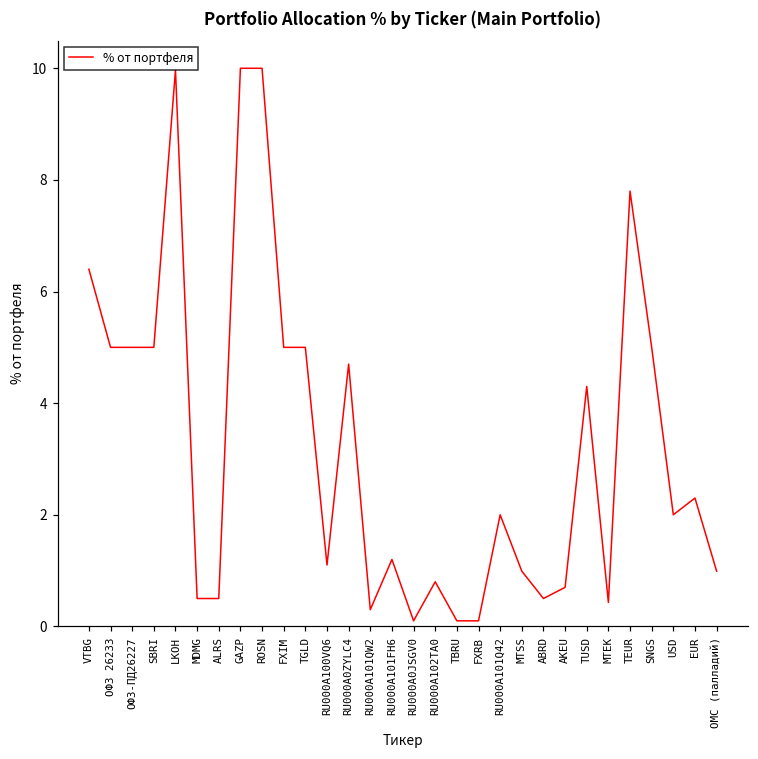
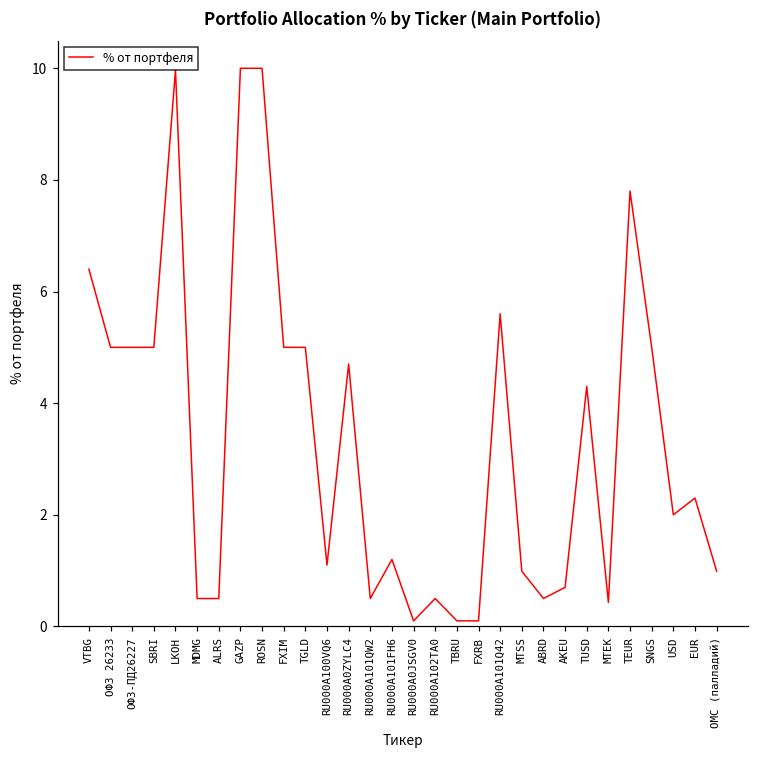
  {
    "VTBG": 6.4,
    "ОФЗ 26233": 5.0,
    "ОФЗ-ПД26227": 5.0,
    "SBRI": 5.0,
    "LKOH": 10.0,
    "MDMG": 0.5,
    "ALRS": 0.5,
    "GAZP": 10.0,
    "ROSN": 10.0,
    "FXIM": 5.0,
    "TGLD": 5.0,
    "RU000A100VQ6": 1.1,
    "RU000A0ZYLC4": 4.7,
-   "RU000A101QW2": 0.3,
+   "RU000A101QW2": 0.5,
    "RU000A101FH6": 1.2,
    "RU000A0JSGV0": 0.1,
-   "RU000A102TA0": 0.8,
+   "RU000A102TA0": 0.5,
    "TBRU": 0.1,
    "FXRB": 0.1,
-   "RU000A101Q42": 2.0,
+   "RU000A101Q42": 5.6,
    "MTSS": 1.0,
    "ABRD": 0.5,
    "AKEU": 0.7,
    "TUSD": 4.3,
    "MTEK": 0.4,
    "TEUR": 7.8,
    "SNGS": 5.0,
    "USD": 2.0,
    "EUR": 2.3,
    "ОМС (палладий)": 1.0
  }
